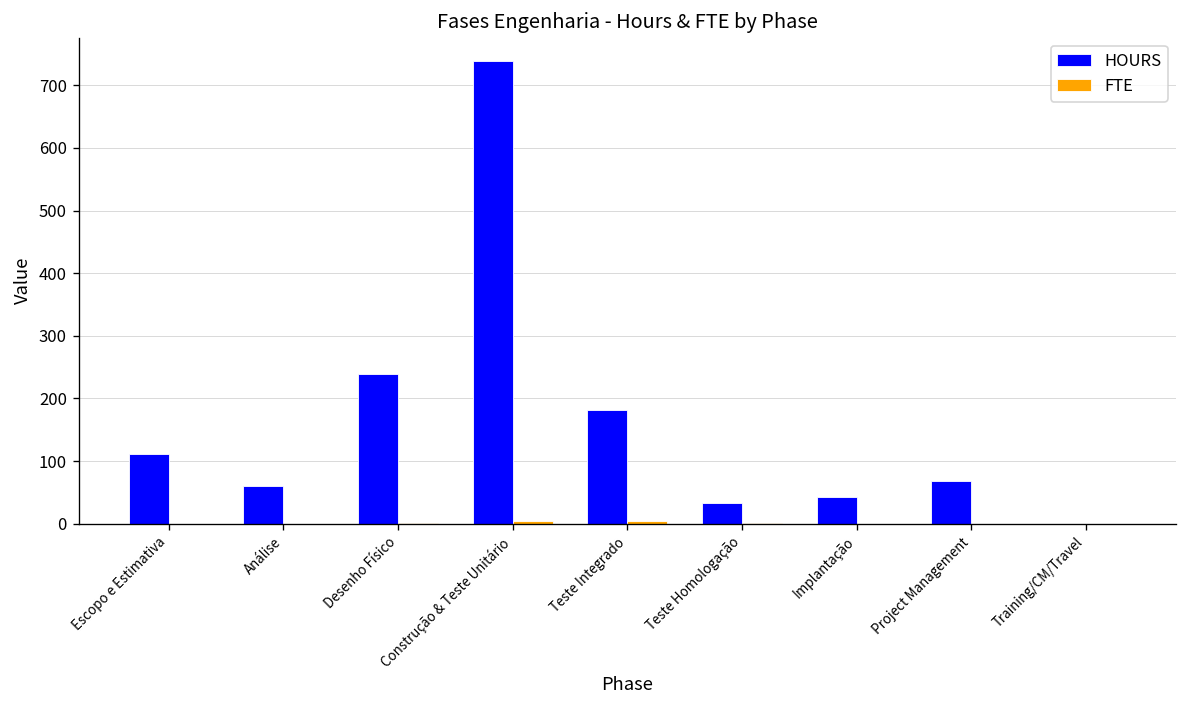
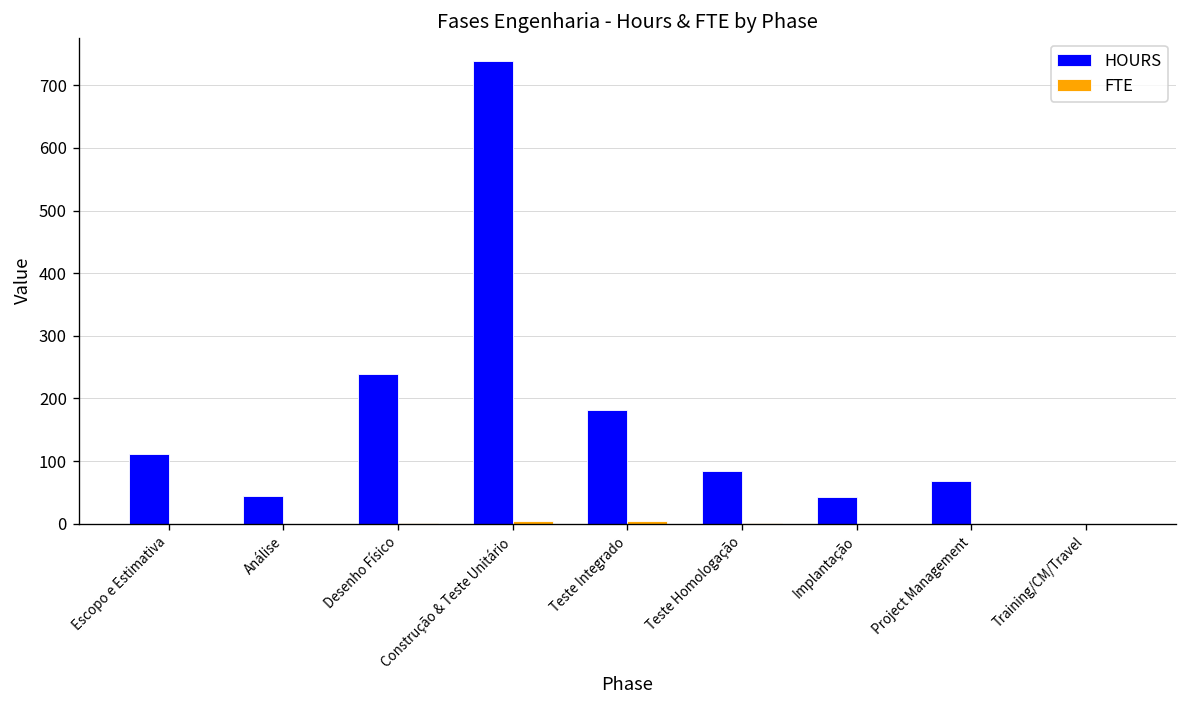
  {
    "HOURS": {
      "Escopo e Estimativa": 110,
-     "Análise": 60,
+     "Análise": 40,
      "Desenho Físico": 240,
      "Construção & Teste Unitário": 740,
      "Teste Integrado": 180,
-     "Teste Homologação": 30,
+     "Teste Homologação": 80,
      "Implantação": 40,
      "Project Management": 70,
      "Training/CM/Travel": 0
    },
    "FTE": {
      "Escopo e Estimativa": 0,
      "Project Management": 0,
      "Training/CM/Travel": 0
    }
  }
